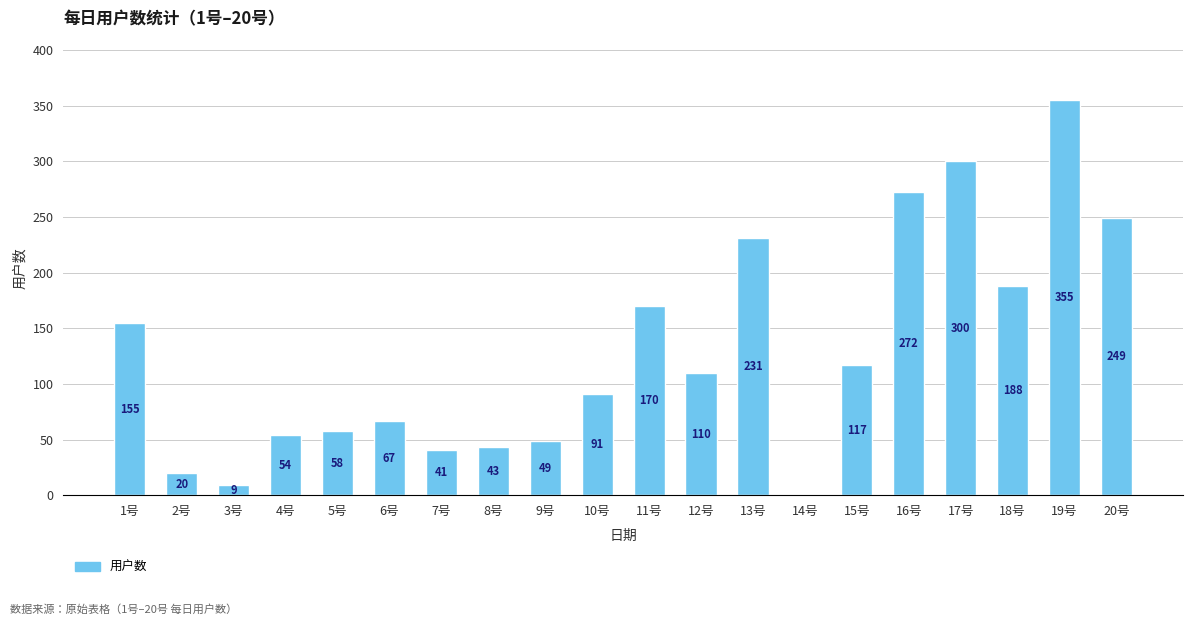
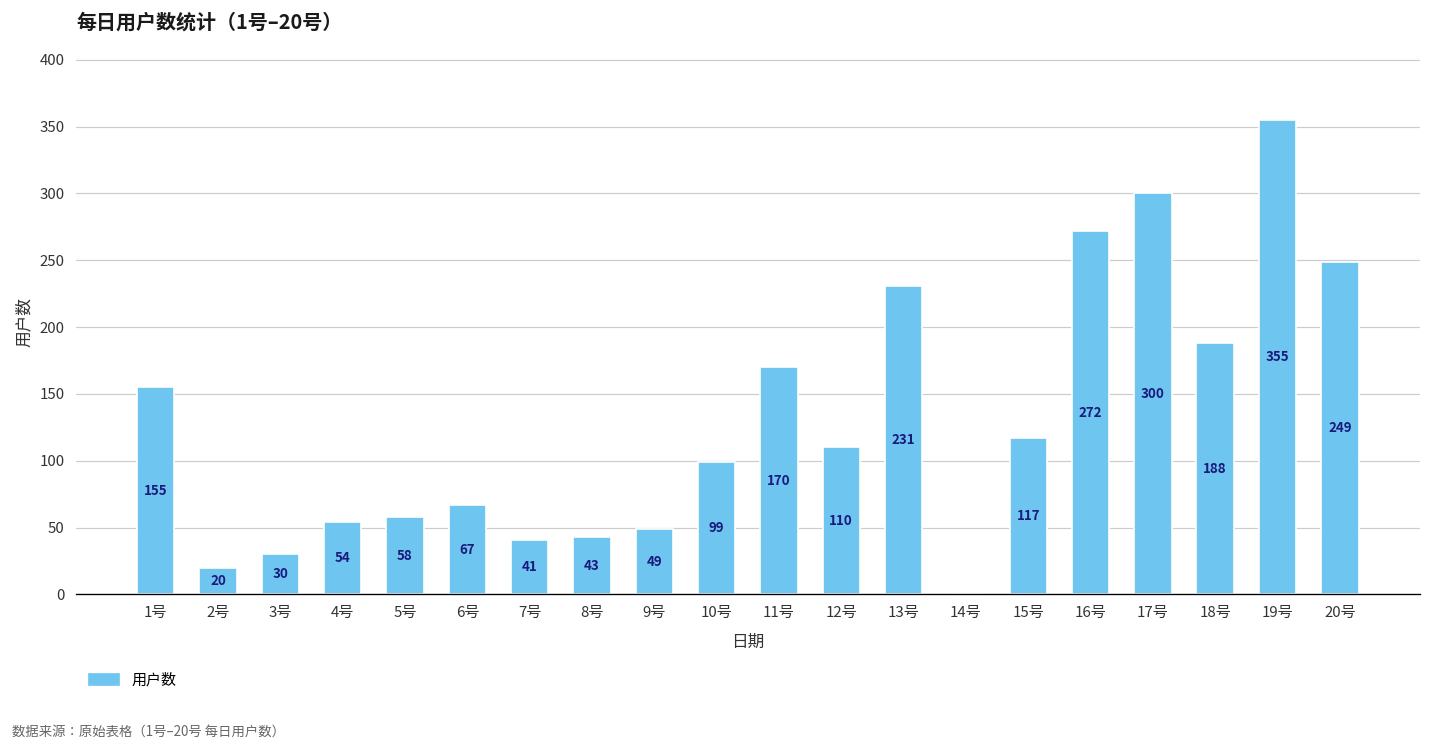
  {
    "1号": 155,
    "2号": 20,
-   "3号": 9,
+   "3号": 30,
    "4号": 54,
    "5号": 58,
    "6号": 67,
    "7号": 41,
    "8号": 43,
    "9号": 49,
-   "10号": 91,
+   "10号": 99,
    "11号": 170,
    "12号": 110,
    "13号": 231,
    "15号": 117,
    "16号": 272,
    "17号": 300,
    "18号": 188,
    "19号": 355,
    "20号": 249
  }
